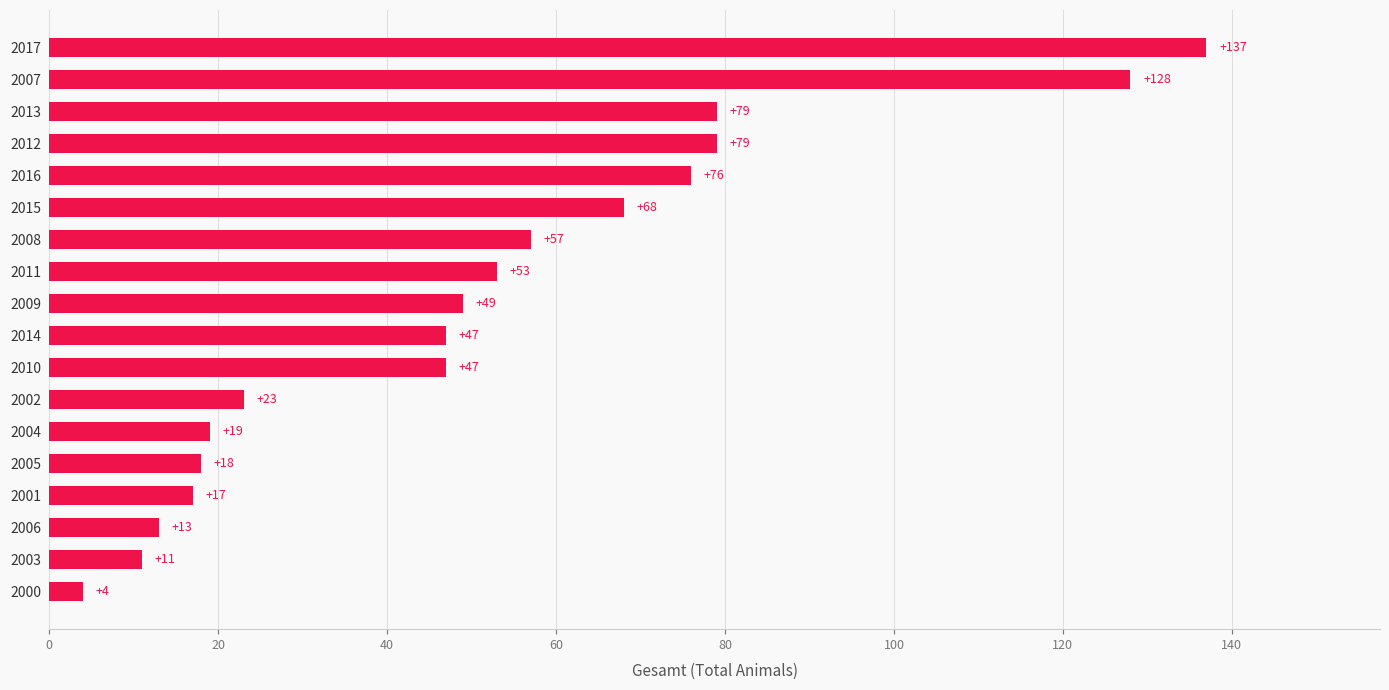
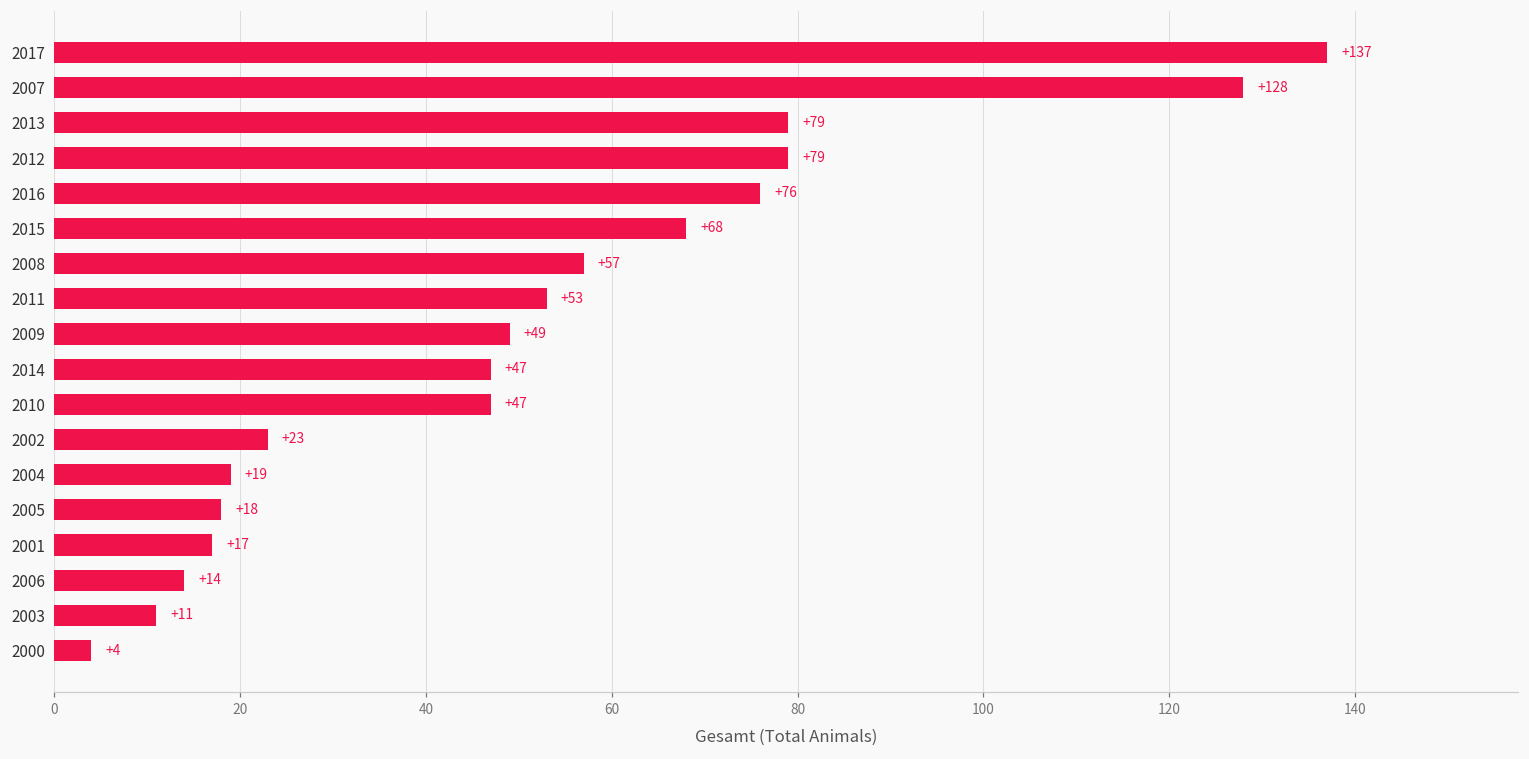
  {
    "2017": "+137",
    "2007": "+128",
    "2013": "+79",
    "2012": "+79",
    "2016": "+76",
    "2015": "+68",
    "2008": "+57",
    "2011": "+53",
    "2009": "+49",
    "2014": "+47",
    "2010": "+47",
    "2002": "+23",
    "2004": "+19",
    "2005": "+18",
    "2001": "+17",
-   "2006": "+13",
+   "2006": "+14",
    "2003": "+11",
    "2000": "+4"
  }
